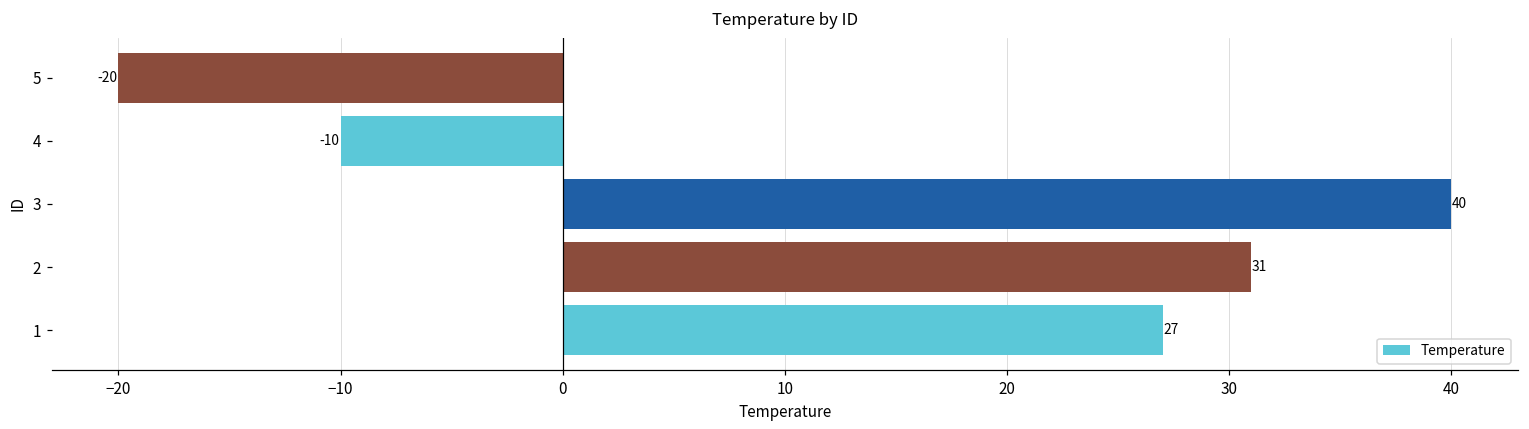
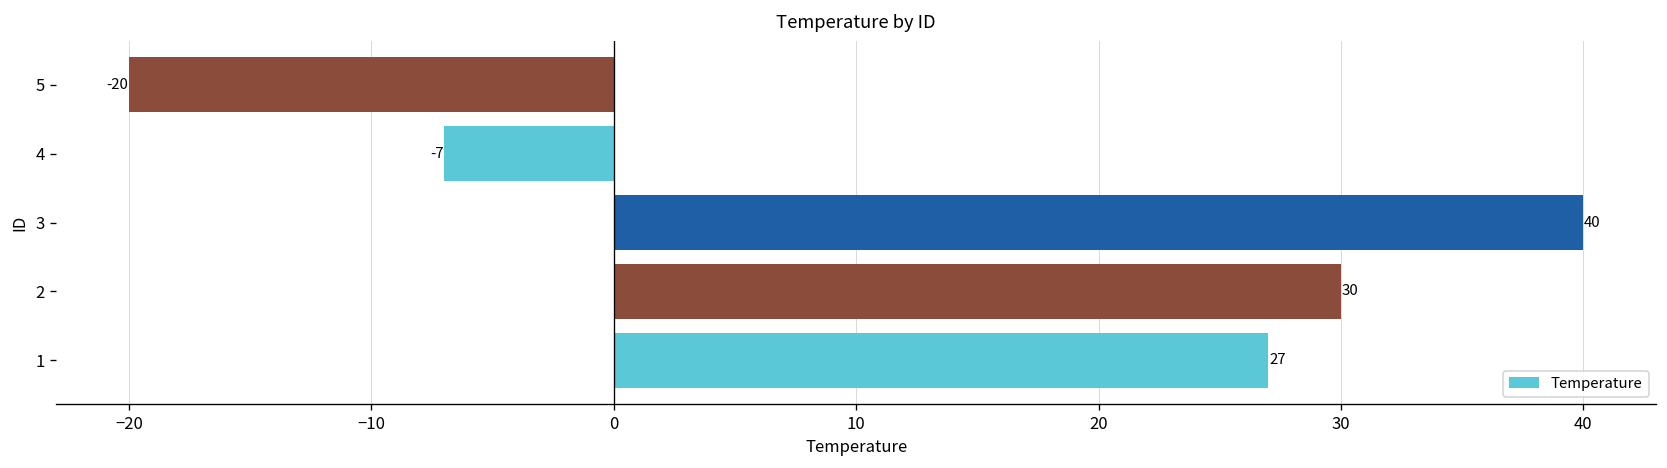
  {
    "5": -20,
-   "4": -10,
+   "4": -7,
    "3": 40,
-   "2": 31,
+   "2": 30,
    "1": 27
  }
